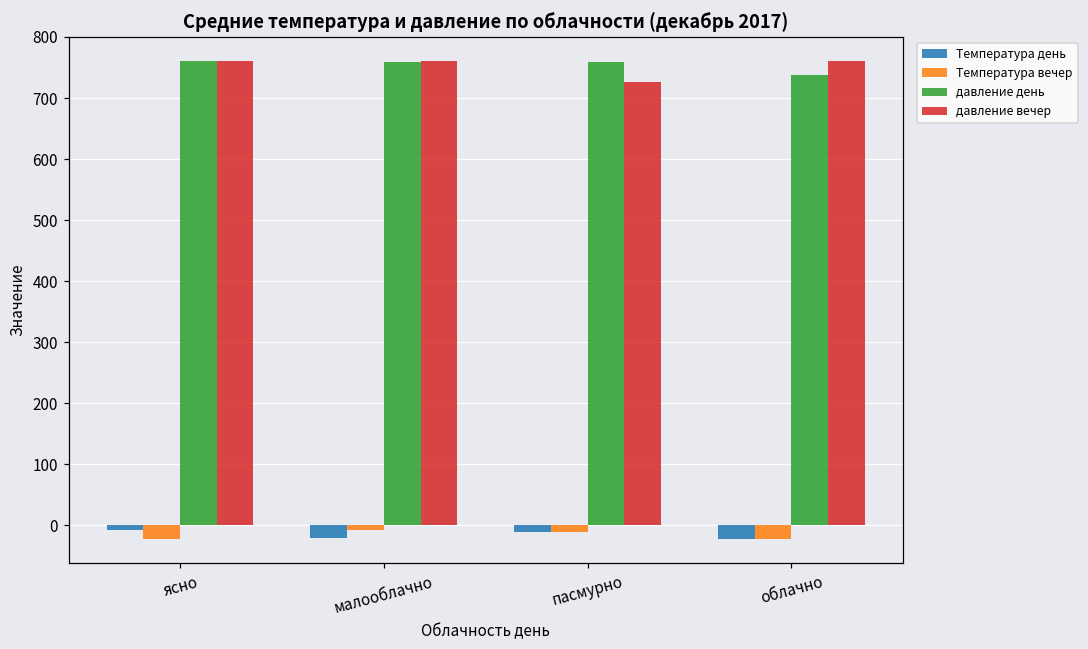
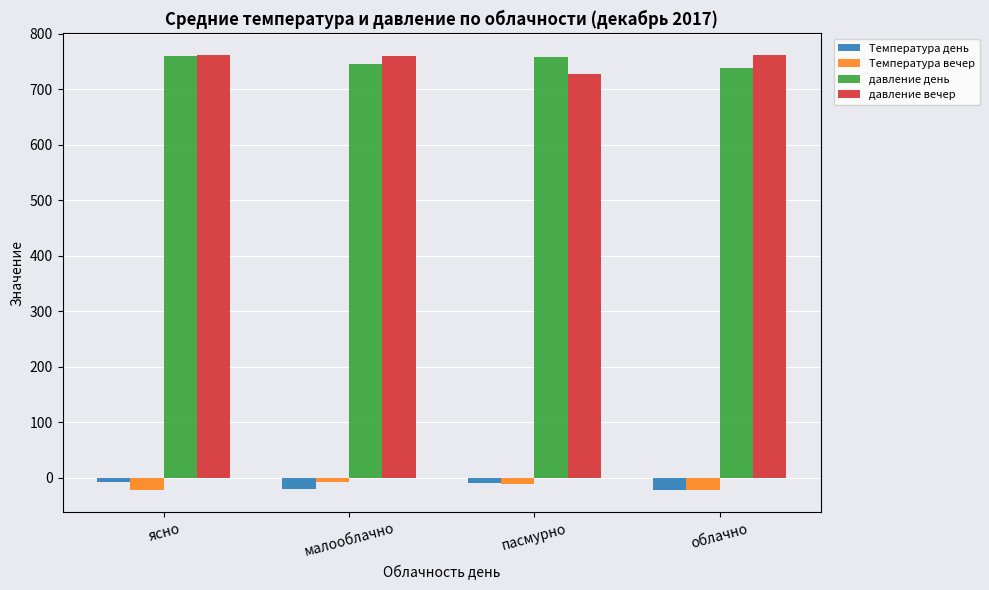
  {
    "Температура день": {
      "ясно": -10,
      "малооблачно": -20,
      "пасмурно": -10,
      "облачно": -20
    },
    "Температура вечер": {
      "ясно": -20,
      "малооблачно": -10,
      "пасмурно": -10,
      "облачно": -20
    },
    "давление день": {
      "ясно": 760,
-     "малооблачно": 760,
+     "малооблачно": 750,
      "пасмурно": 760,
      "облачно": 740
    },
    "давление вечер": {
      "ясно": 760,
      "малооблачно": 760,
      "пасмурно": 730,
      "облачно": 760
    }
  }
